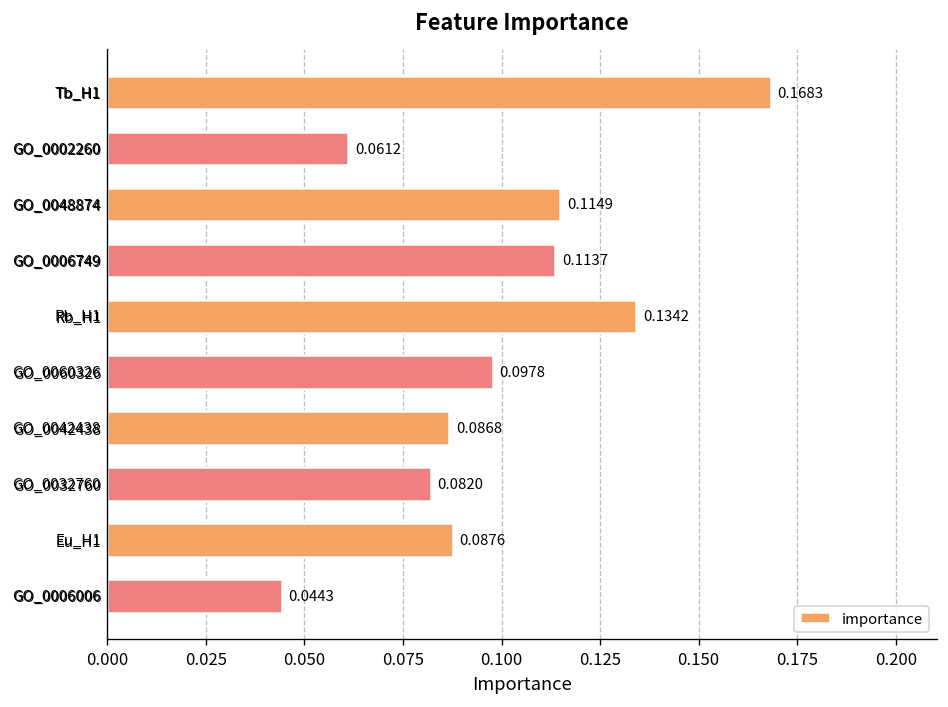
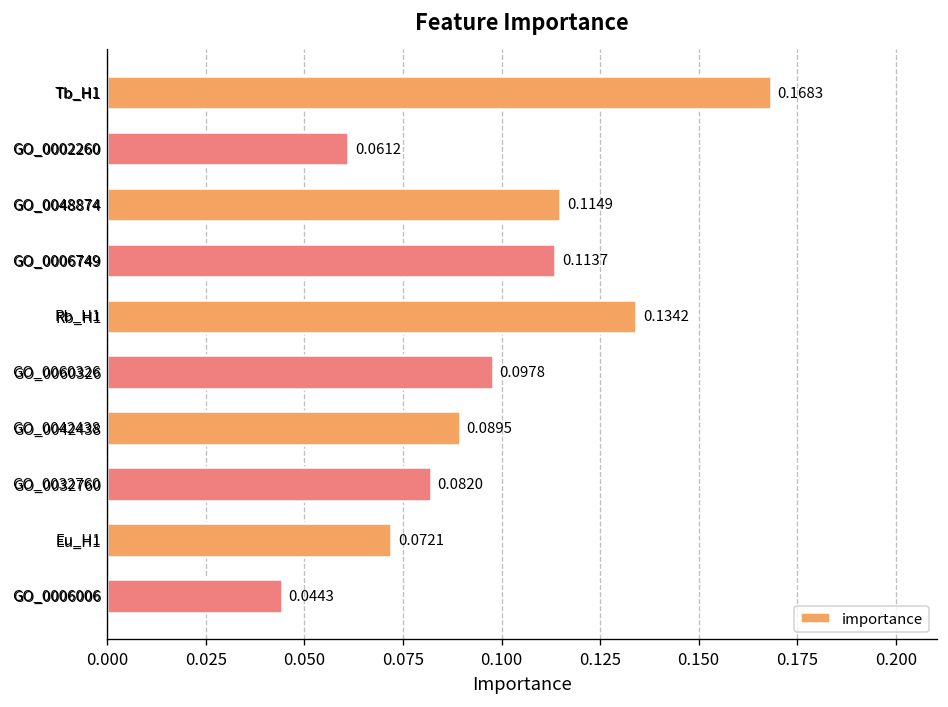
  {
    "Tb_H1": 0.1683,
    "GO_0002260": 0.0612,
    "GO_0048874": 0.1149,
    "GO_0006749": 0.1137,
    "Rb_H1": 0.1342,
    "GO_0060326": 0.0978,
-   "GO_0042438": 0.0868,
+   "GO_0042438": 0.0895,
    "GO_0032760": 0.0820,
-   "Eu_H1": 0.0876,
+   "Eu_H1": 0.0721,
    "GO_0006006": 0.0443
  }
